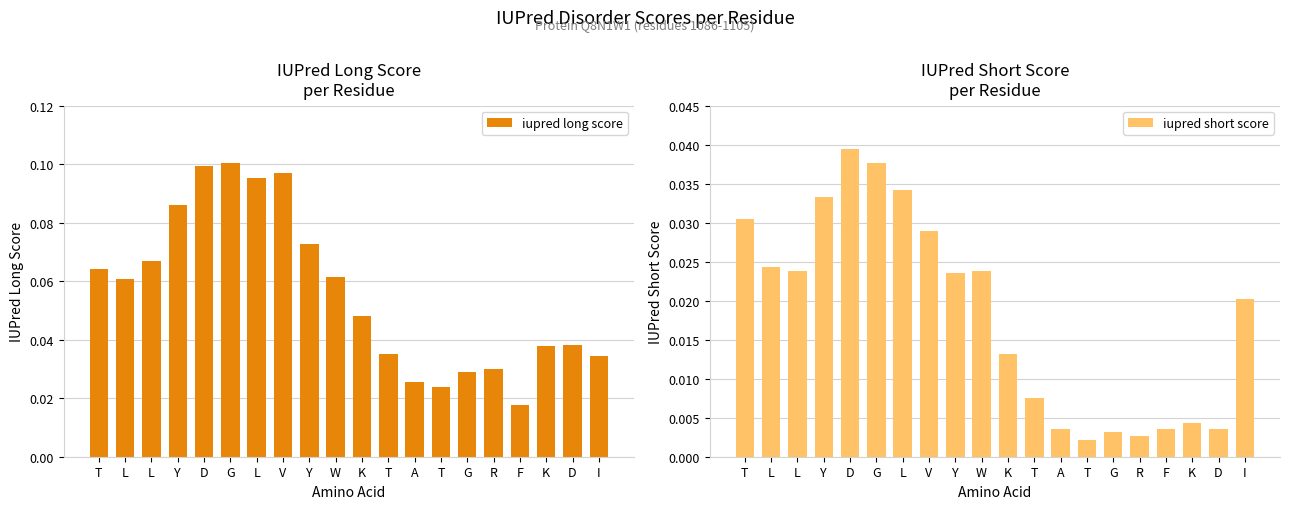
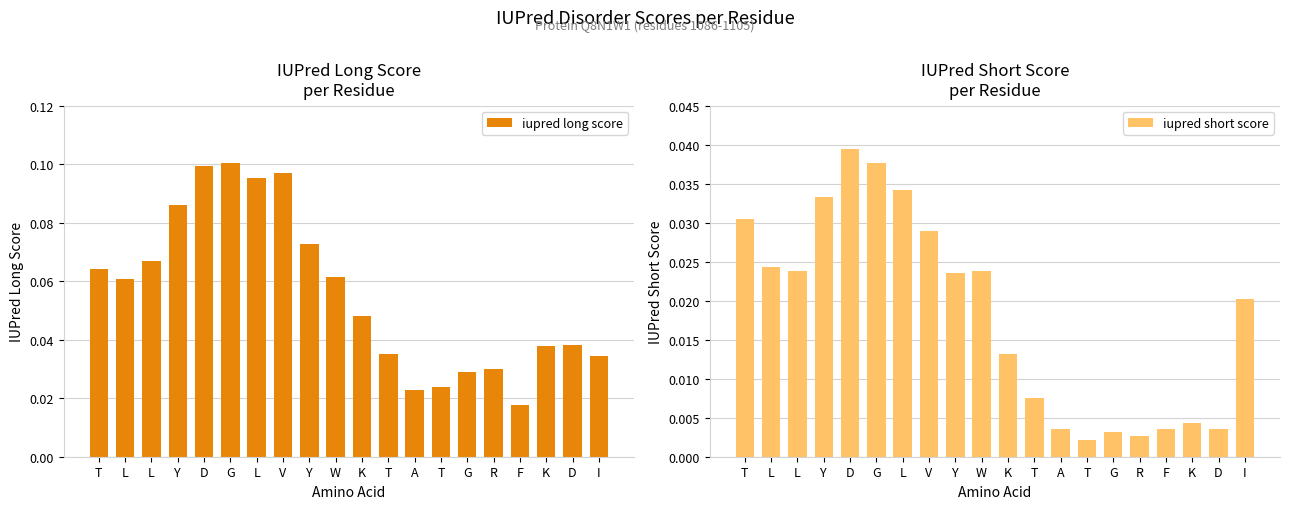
  {
    "IUPred Long Score per Residue": {
      "V": 0.097,
      "W": 0.061,
-     "A": 0.026,
+     "A": 0.023,
      "R": 0.030,
      "F": 0.018,
      "I": 0.035
    },
    "IUPred Short Score per Residue": {
      "V": 0.029,
      "W": 0.024,
      "A": 0.004,
      "R": 0.003,
      "F": 0.004,
      "I": 0.020
    }
  }
